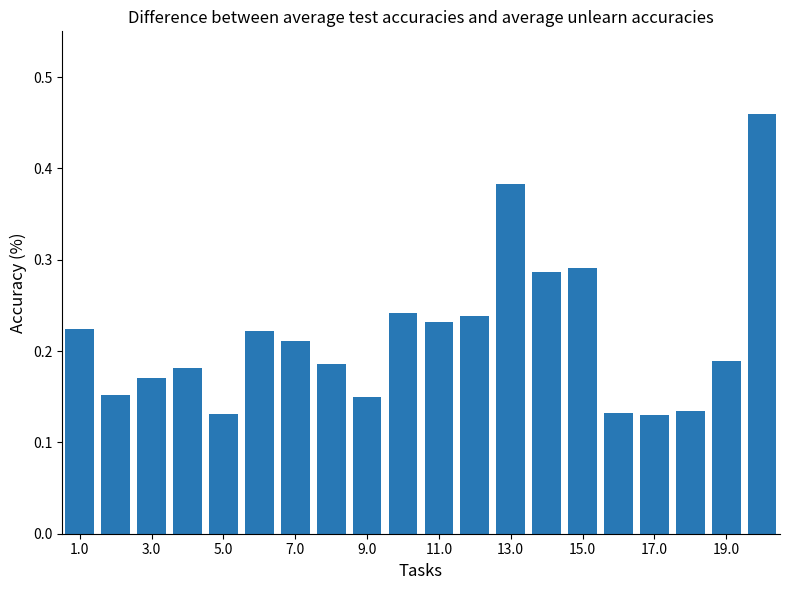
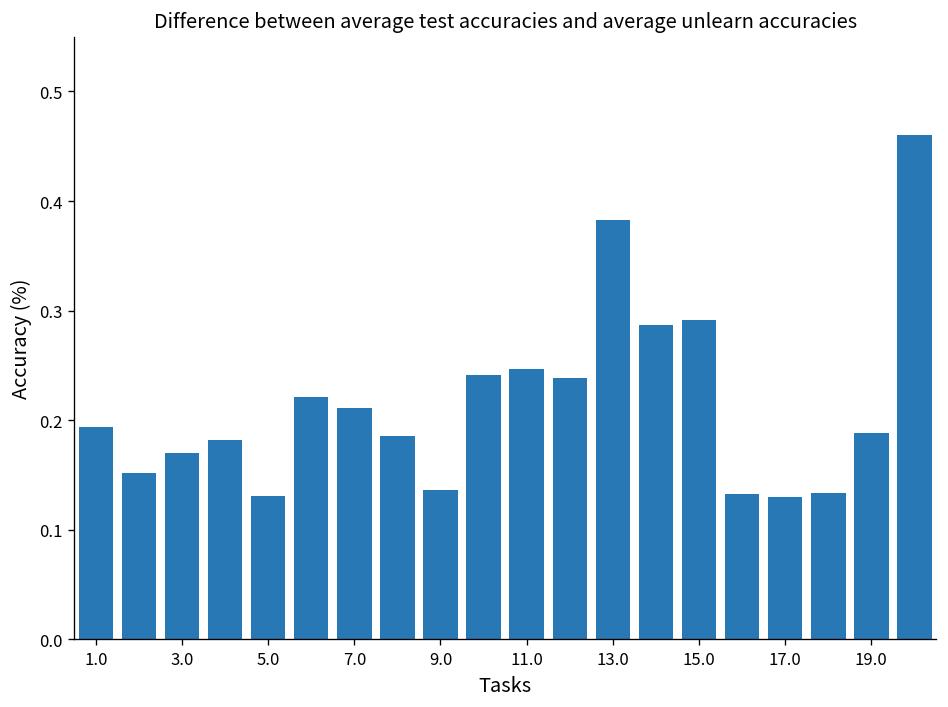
  {
-   "1.0": 0.22,
+   "1.0": 0.19,
    "3.0": 0.17,
    "5.0": 0.13,
    "7.0": 0.21,
-   "9.0": 0.15,
-   "11.0": 0.23,
+   "9.0": 0.14,
+   "11.0": 0.25,
    "13.0": 0.38,
    "15.0": 0.29,
    "17.0": 0.13,
    "19.0": 0.19
  }
